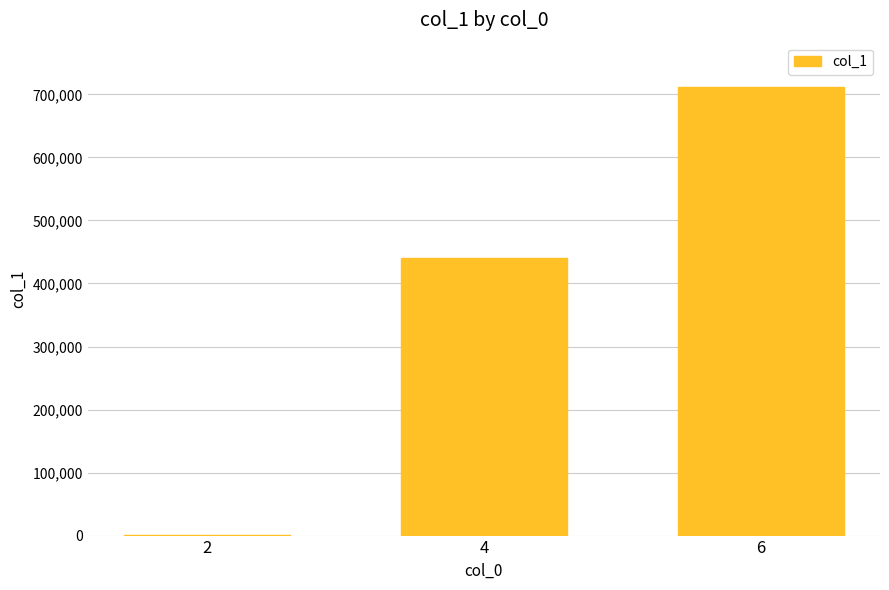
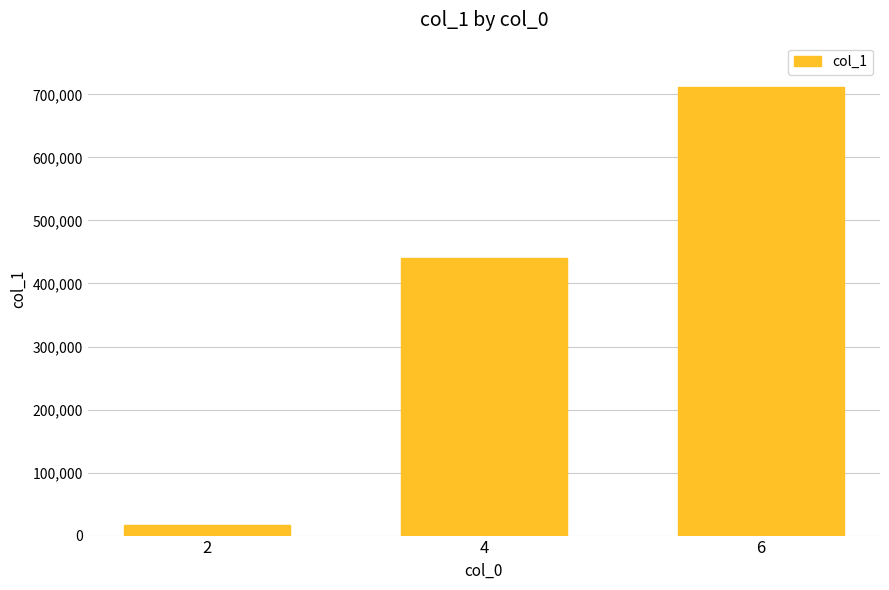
  {
-   "2": "0",
+   "2": "20,000",
    "4": "440,000",
    "6": "710,000"
  }
